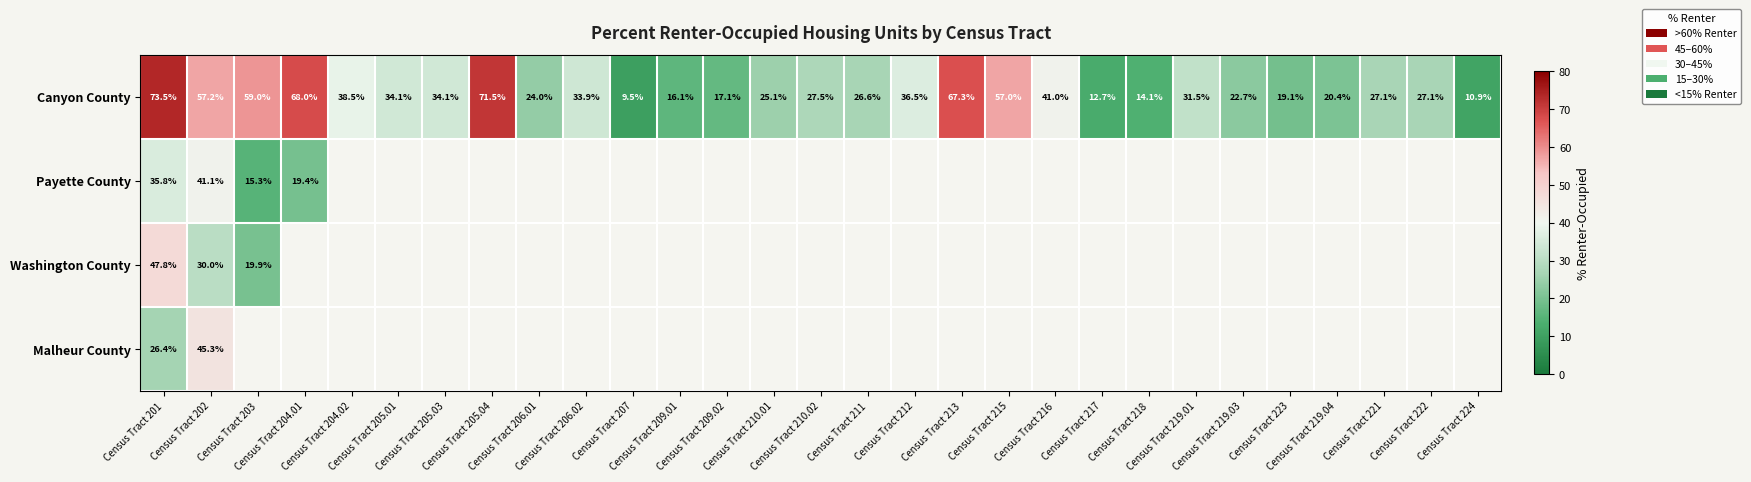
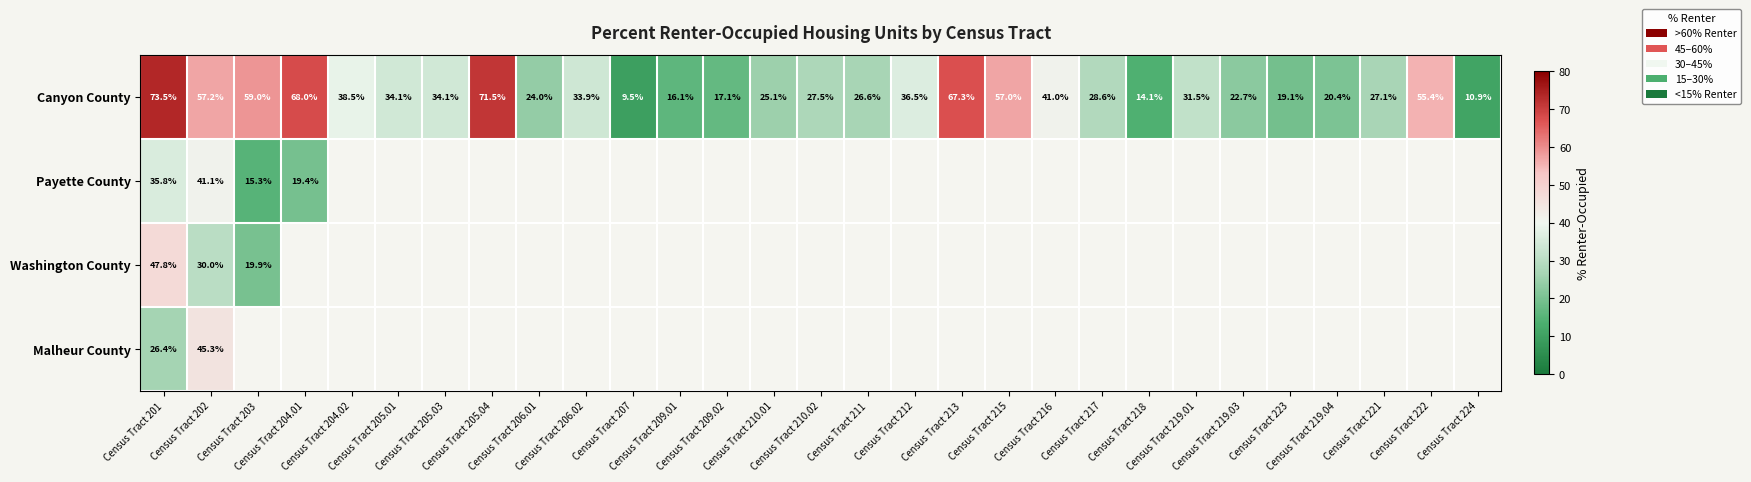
  {
    "Canyon County": {
      "Census Tract 201": "73.5%",
      "Census Tract 202": "57.2%",
      "Census Tract 203": "59.0%",
      "Census Tract 204.01": "68.0%",
      "Census Tract 204.02": "38.5%",
      "Census Tract 205.01": "34.1%",
      "Census Tract 205.03": "34.1%",
      "Census Tract 205.04": "71.5%",
      "Census Tract 206.01": "24.0%",
      "Census Tract 206.02": "33.9%",
      "Census Tract 207": "9.5%",
      "Census Tract 209.01": "16.1%",
      "Census Tract 209.02": "17.1%",
      "Census Tract 210.01": "25.1%",
      "Census Tract 210.02": "27.5%",
      "Census Tract 211": "26.6%",
      "Census Tract 212": "36.5%",
      "Census Tract 213": "67.3%",
      "Census Tract 215": "57.0%",
      "Census Tract 216": "41.0%",
-     "Census Tract 217": "12.7%",
+     "Census Tract 217": "28.6%",
      "Census Tract 218": "14.1%",
      "Census Tract 219.01": "31.5%",
      "Census Tract 219.03": "22.7%",
      "Census Tract 223": "19.1%",
      "Census Tract 219.04": "20.4%",
      "Census Tract 221": "27.1%",
-     "Census Tract 222": "27.1%",
+     "Census Tract 222": "55.4%",
      "Census Tract 224": "10.9%"
    },
    "Payette County": {
      "Census Tract 201": "35.8%",
      "Census Tract 202": "41.1%",
      "Census Tract 203": "15.3%",
      "Census Tract 204.01": "19.4%"
    },
    "Washington County": {
      "Census Tract 201": "47.8%",
      "Census Tract 202": "30.0%",
      "Census Tract 203": "19.9%"
    },
    "Malheur County": {
      "Census Tract 201": "26.4%",
      "Census Tract 202": "45.3%"
    }
  }
